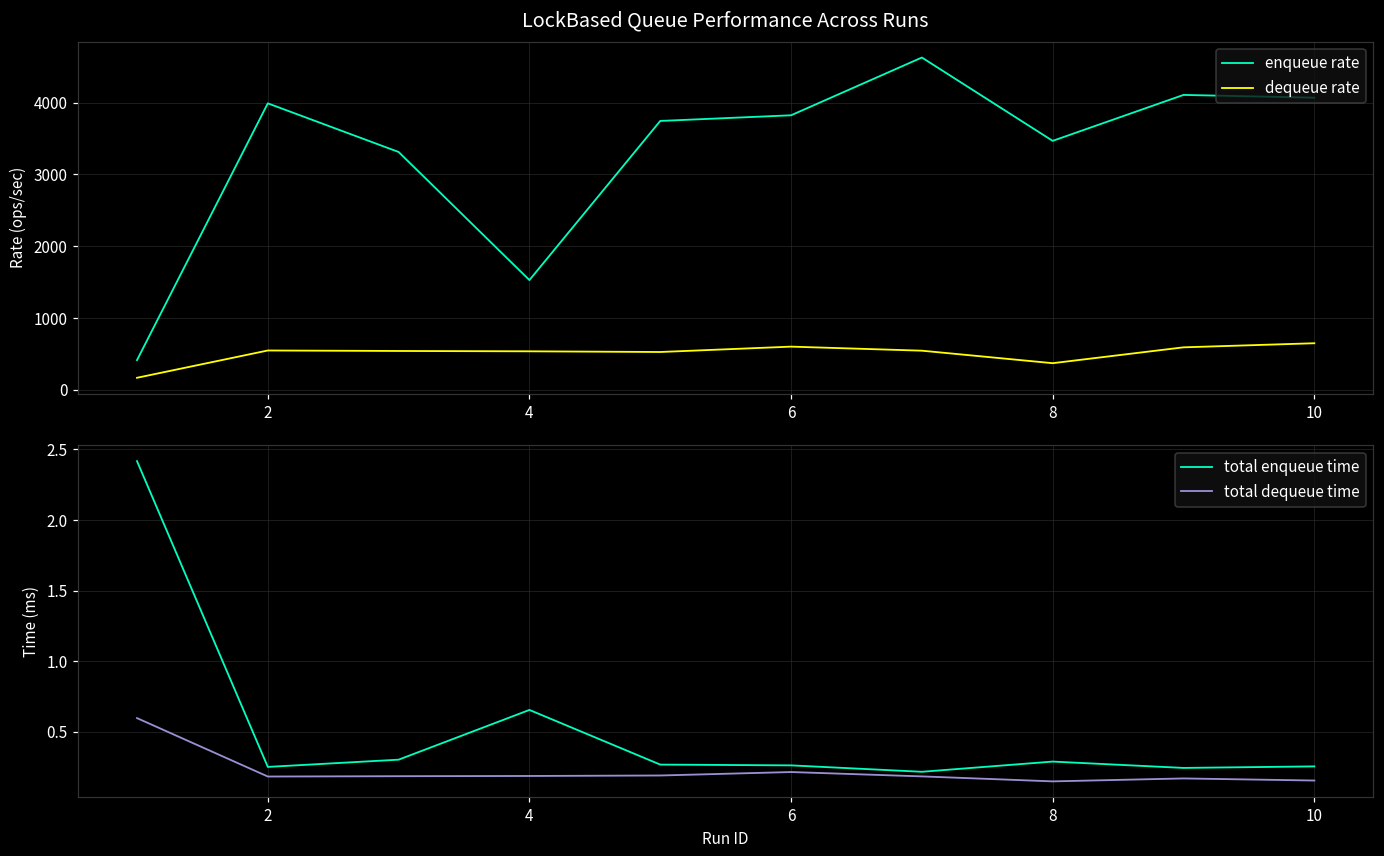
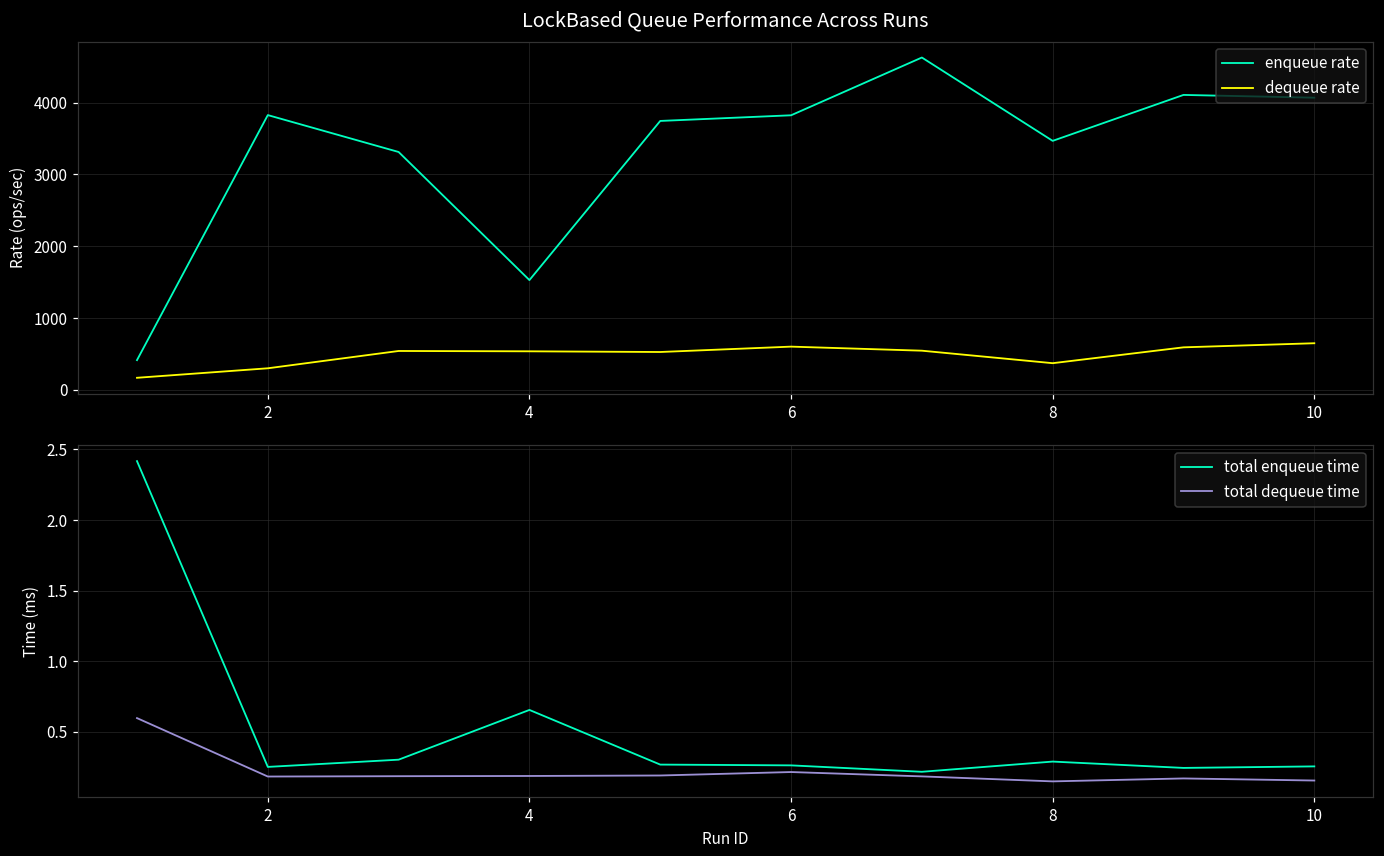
  {
    "LockBased Queue Performance Across Runs": {
      "enqueue rate": {
-       "2": 4000,
+       "2": 3800,
        "4": 1500,
        "6": 3800,
        "8": 3500
      },
      "dequeue rate": {
-       "2": 500,
+       "2": 300,
        "4": 500,
        "6": 600,
        "8": 400,
        "10": 600
      }
    }
  }
